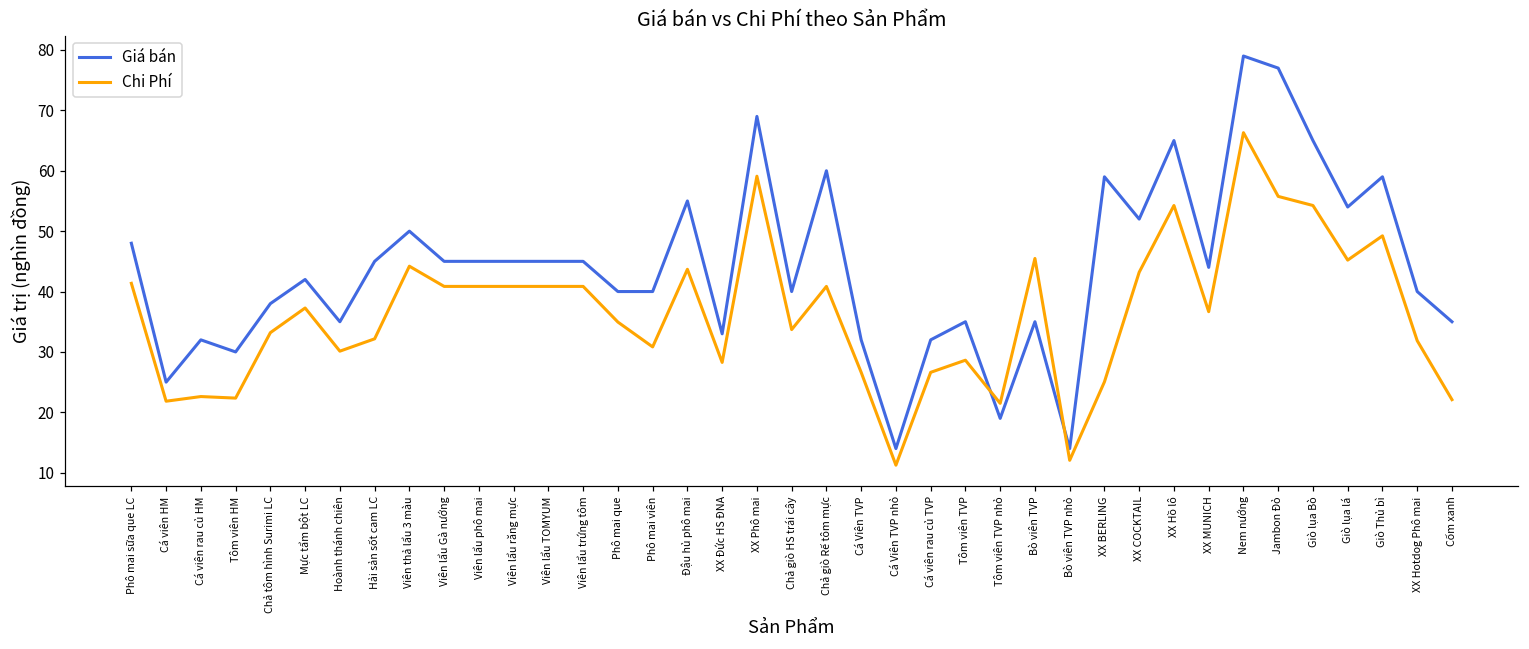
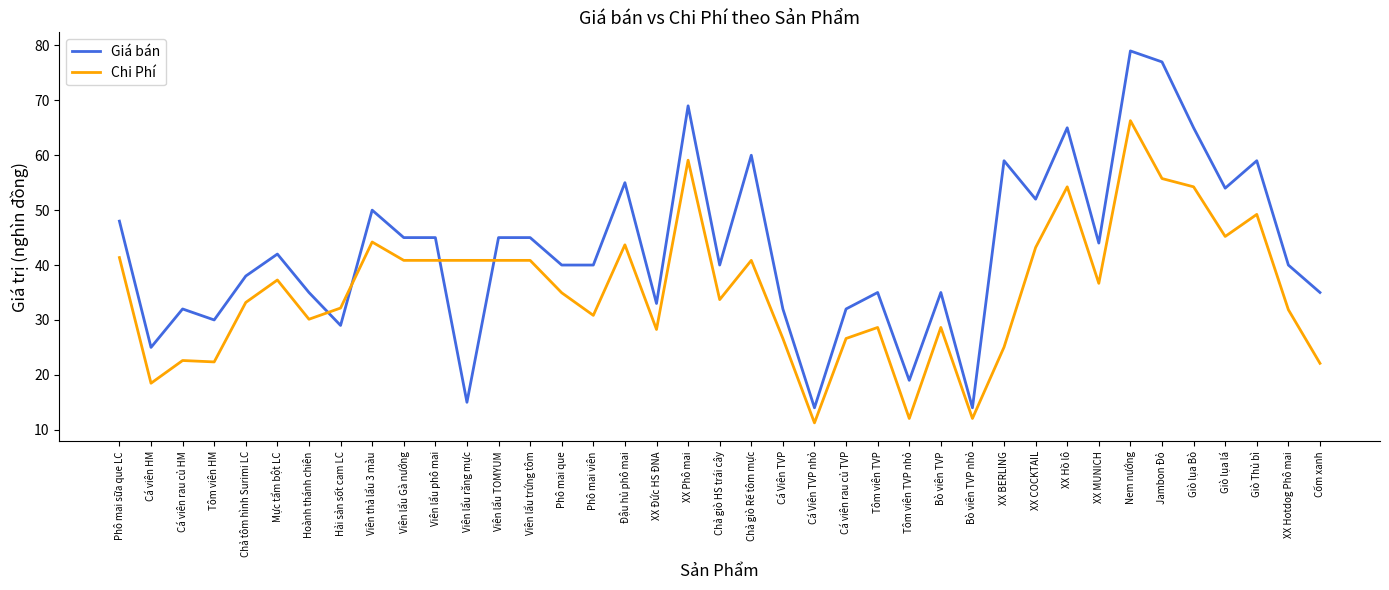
  {
    "Giá bán": {
      "Phô mai sữa que LC": 48,
      "Cá viên HM": 25,
      "Cá viên rau củ HM": 32,
      "Tôm viên HM": 30,
      "Chả tôm hình Surimi LC": 38,
      "Mực tẩm bột LC": 42,
      "Hoành thánh chiên": 35,
-     "Hải sản sốt cam LC": 45,
+     "Hải sản sốt cam LC": 29,
      "Viên thả lẩu 3 màu": 50,
      "Viên lẩu Gà nướng": 45,
      "Viên lẩu phô mai": 45,
-     "Viên lẩu răng mực": 45,
+     "Viên lẩu răng mực": 15,
      "Viên lẩu TOMYUM": 45,
      "Viên lẩu trứng tôm": 45,
      "Phô mai que": 40,
      "Phô mai viên": 40,
      "Đậu hủ phô mai": 55,
      "XX Đức HS ĐNA": 33,
      "XX Phô mai": 69,
      "Chả giò HS trái cây": 40,
      "Chả giò Rế tôm mực": 60,
      "Cá Viên TVP": 32,
      "Cá Viên TVP nhỏ": 14,
      "Cá viên rau củ TVP": 32,
      "Tôm viên TVP": 35,
      "Tôm viên TVP nhỏ": 19,
      "Bò viên TVP": 35,
      "Bò viên TVP nhỏ": 14,
      "XX BERLING": 59,
      "XX COCKTAIL": 52,
      "XX Hồ lô": 65,
      "XX MUNICH": 44,
      "Nem nướng": 79,
      "Jambon Đỏ": 77,
      "Giò lụa Bò": 65,
      "Giò lụa lá": 54,
      "Giò Thủ bì": 59,
      "XX Hotdog Phô mai": 40,
      "Cốm xanh": 35
    },
    "Chi Phí": {
      "Phô mai sữa que LC": 41,
-     "Cá viên HM": 22,
+     "Cá viên HM": 18,
      "Cá viên rau củ HM": 23,
      "Tôm viên HM": 22,
      "Chả tôm hình Surimi LC": 33,
      "Mực tẩm bột LC": 37,
      "Hoành thánh chiên": 30,
      "Hải sản sốt cam LC": 32,
      "Viên thả lẩu 3 màu": 44,
      "Viên lẩu Gà nướng": 41,
      "Viên lẩu phô mai": 41,
      "Viên lẩu răng mực": 41,
      "Viên lẩu TOMYUM": 41,
      "Viên lẩu trứng tôm": 41,
      "Phô mai que": 35,
      "Phô mai viên": 31,
      "Đậu hủ phô mai": 44,
      "XX Đức HS ĐNA": 28,
      "XX Phô mai": 59,
      "Chả giò HS trái cây": 34,
      "Chả giò Rế tôm mực": 41,
      "Cá Viên TVP": 27,
      "Cá Viên TVP nhỏ": 11,
      "Cá viên rau củ TVP": 27,
      "Tôm viên TVP": 29,
-     "Tôm viên TVP nhỏ": 21,
-     "Bò viên TVP": 45,
+     "Tôm viên TVP nhỏ": 12,
+     "Bò viên TVP": 29,
      "Bò viên TVP nhỏ": 12,
      "XX BERLING": 25,
      "XX COCKTAIL": 43,
      "XX Hồ lô": 54,
      "XX MUNICH": 37,
      "Nem nướng": 66,
      "Jambon Đỏ": 56,
      "Giò lụa Bò": 54,
      "Giò lụa lá": 45,
      "Giò Thủ bì": 49,
      "XX Hotdog Phô mai": 32,
      "Cốm xanh": 22
    }
  }
